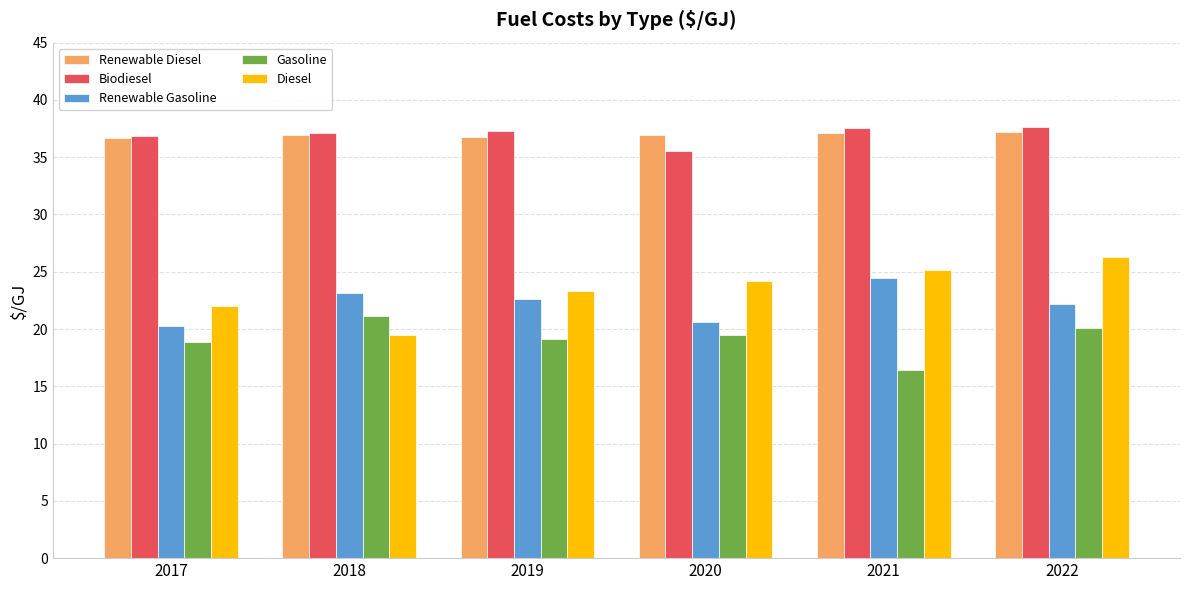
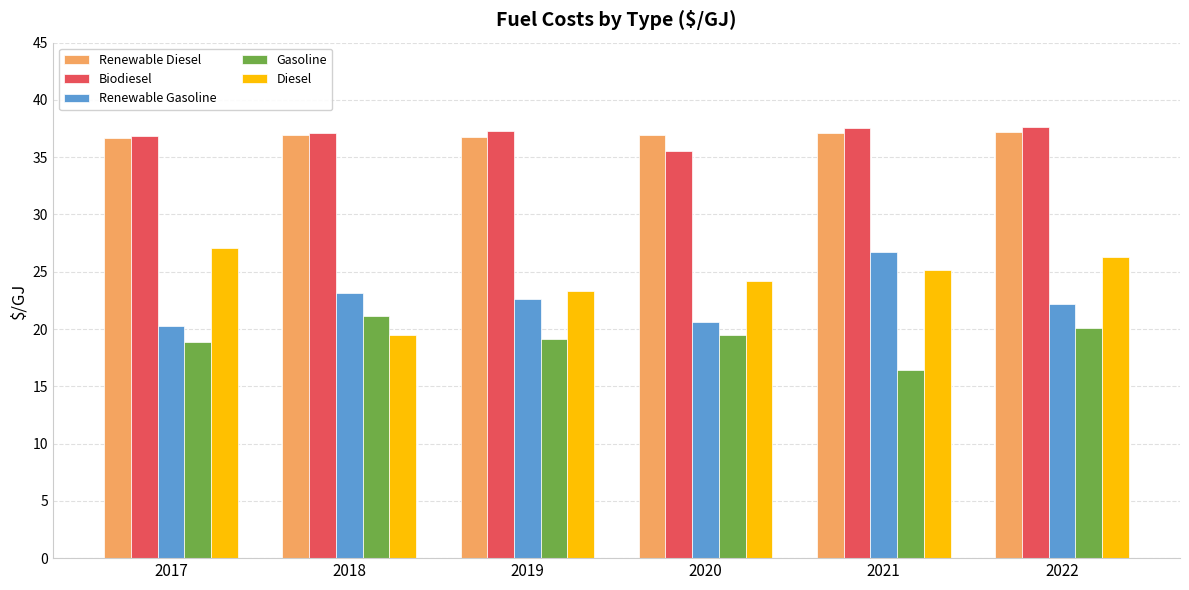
  {
    "Renewable Diesel": {
      "2017": 36.7,
      "2018": 36.9,
      "2019": 36.8,
      "2020": 37.0,
      "2021": 37.1,
      "2022": 37.2
    },
    "Biodiesel": {
      "2017": 36.9,
      "2018": 37.1,
      "2019": 37.3,
      "2020": 35.5,
      "2021": 37.5,
      "2022": 37.7
    },
    "Renewable Gasoline": {
      "2017": 20.3,
      "2018": 23.1,
      "2019": 22.6,
      "2020": 20.6,
-     "2021": 24.4,
+     "2021": 26.7,
      "2022": 22.1
    },
    "Gasoline": {
      "2017": 18.9,
      "2018": 21.1,
      "2019": 19.2,
      "2020": 19.5,
      "2021": 16.5,
      "2022": 20.1
    },
    "Diesel": {
-     "2017": 22.0,
+     "2017": 27.1,
      "2018": 19.5,
      "2019": 23.3,
      "2020": 24.2,
      "2021": 25.1,
      "2022": 26.3
    }
  }
